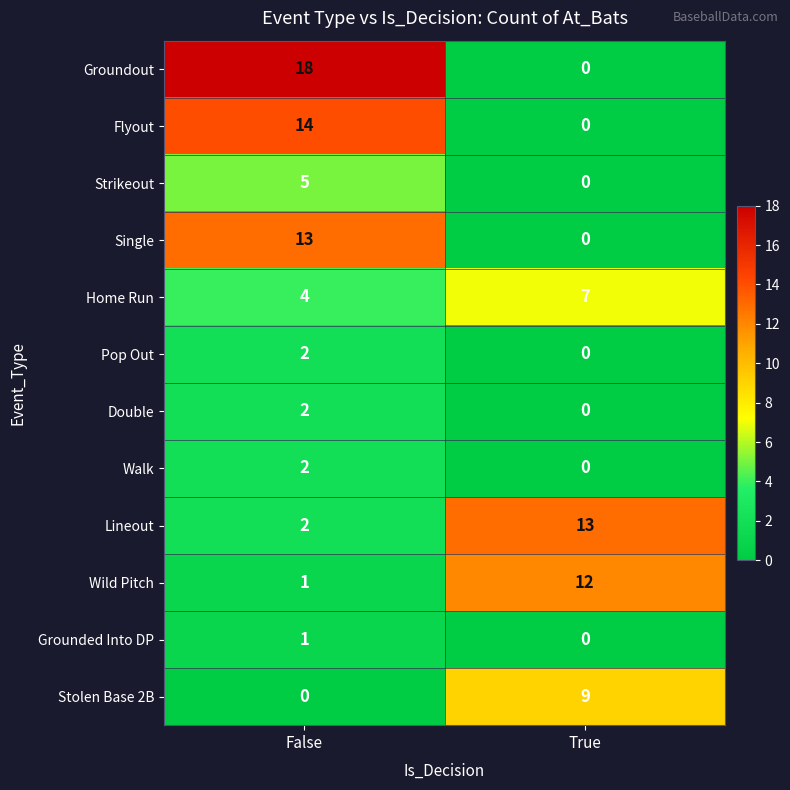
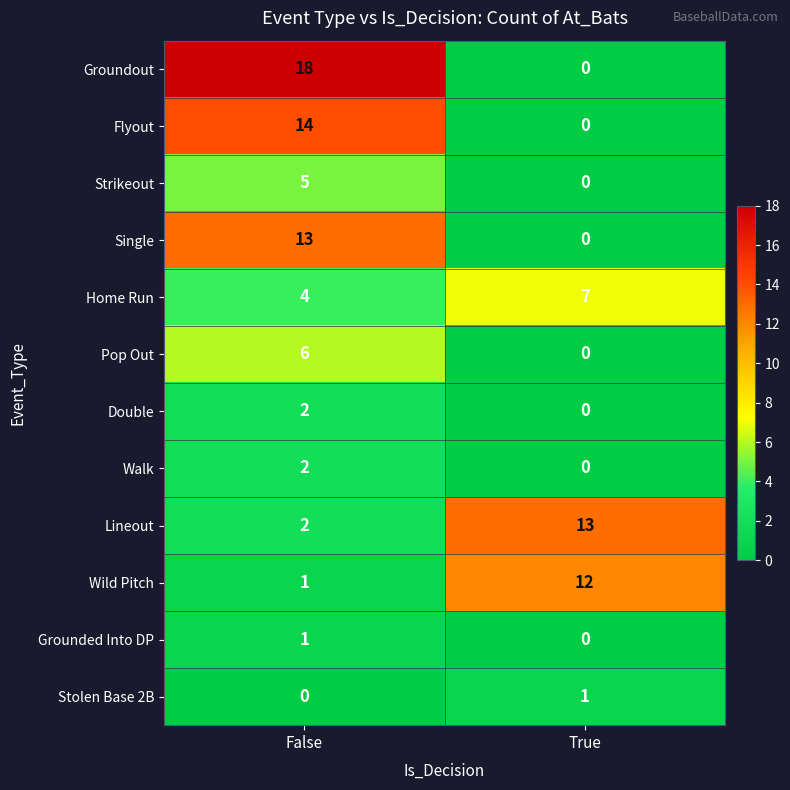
  {
    "Groundout": {
      "False": 18,
      "True": 0
    },
    "Flyout": {
      "False": 14,
      "True": 0
    },
    "Strikeout": {
      "False": 5,
      "True": 0
    },
    "Single": {
      "False": 13,
      "True": 0
    },
    "Home Run": {
      "False": 4,
      "True": 7
    },
    "Pop Out": {
-     "False": 2,
+     "False": 6,
      "True": 0
    },
    "Double": {
      "False": 2,
      "True": 0
    },
    "Walk": {
      "False": 2,
      "True": 0
    },
    "Lineout": {
      "False": 2,
      "True": 13
    },
    "Wild Pitch": {
      "False": 1,
      "True": 12
    },
    "Grounded Into DP": {
      "False": 1,
      "True": 0
    },
    "Stolen Base 2B": {
      "False": 0,
-     "True": 9
+     "True": 1
    }
  }
